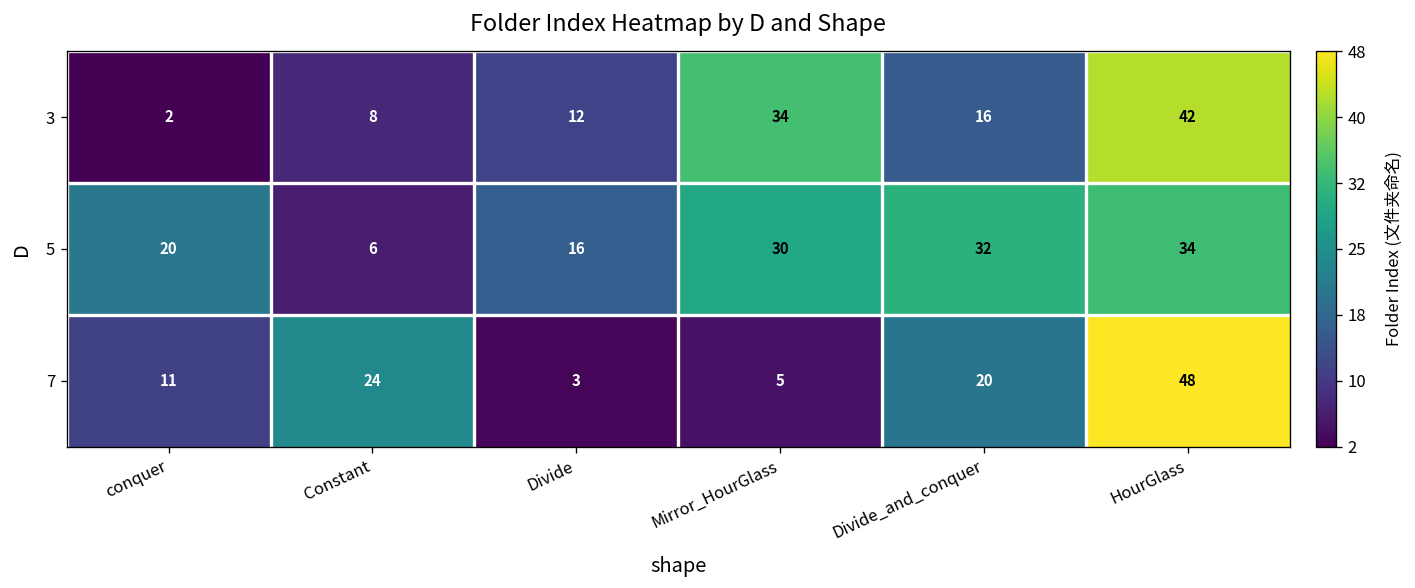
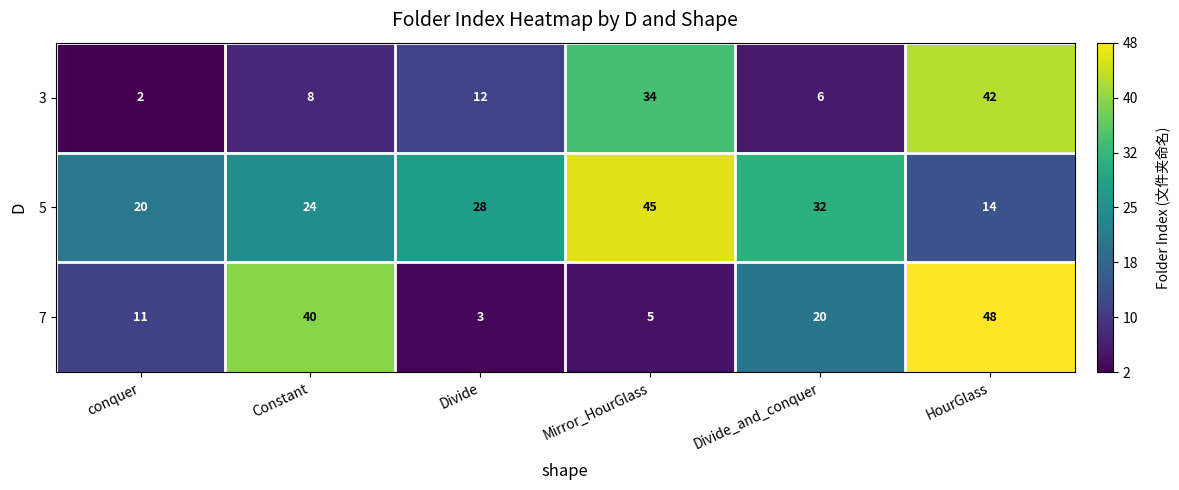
  {
    "3": {
      "conquer": 2,
      "Constant": 8,
      "Divide": 12,
      "Mirror_HourGlass": 34,
-     "Divide_and_conquer": 16,
+     "Divide_and_conquer": 6,
      "HourGlass": 42
    },
    "5": {
      "conquer": 20,
-     "Constant": 6,
-     "Divide": 16,
-     "Mirror_HourGlass": 30,
+     "Constant": 24,
+     "Divide": 28,
+     "Mirror_HourGlass": 45,
      "Divide_and_conquer": 32,
-     "HourGlass": 34
+     "HourGlass": 14
    },
    "7": {
      "conquer": 11,
-     "Constant": 24,
+     "Constant": 40,
      "Divide": 3,
      "Mirror_HourGlass": 5,
      "Divide_and_conquer": 20,
      "HourGlass": 48
    }
  }
